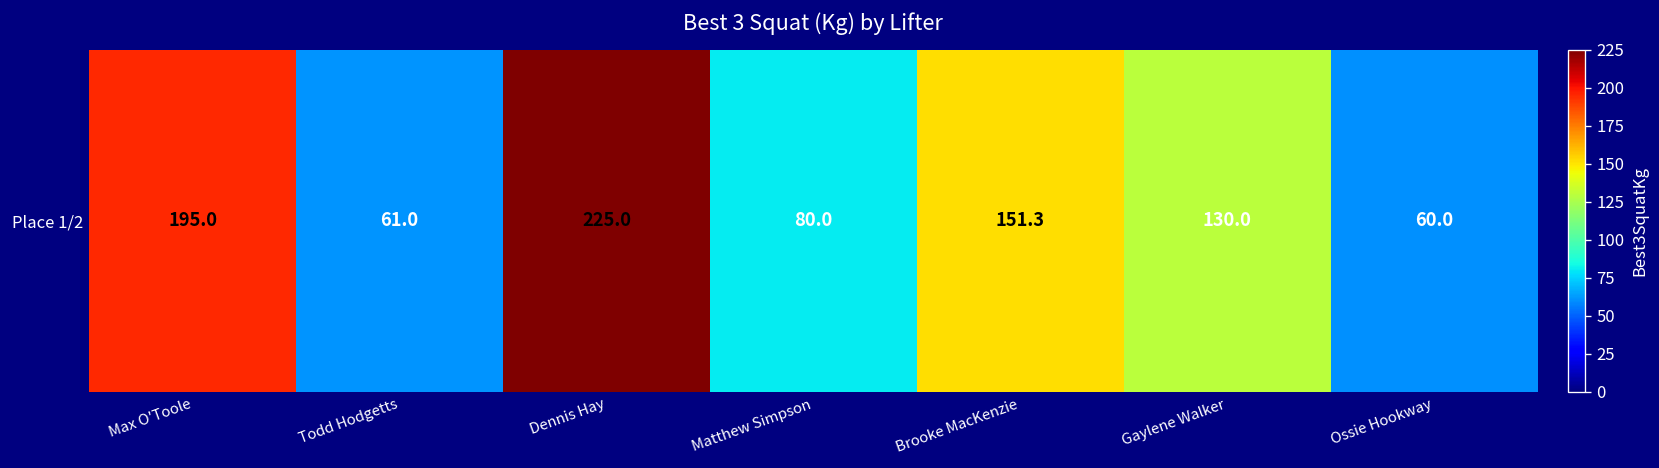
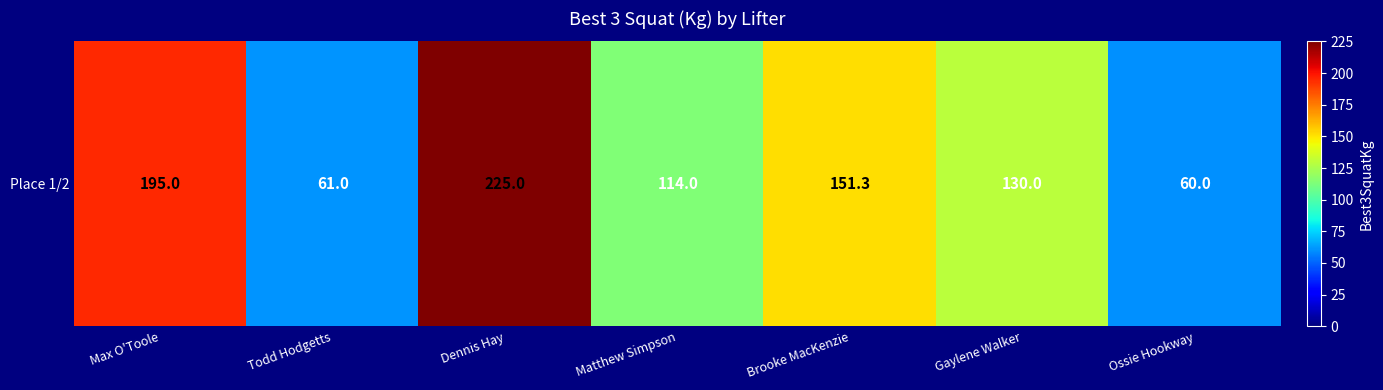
  {
    "Place 1/2": {
      "Max O'Toole": 195.0,
      "Todd Hodgetts": 61.0,
      "Dennis Hay": 225.0,
-     "Matthew Simpson": 80.0,
+     "Matthew Simpson": 114.0,
      "Brooke MacKenzie": 151.3,
      "Gaylene Walker": 130.0,
      "Ossie Hookway": 60.0
    }
  }
